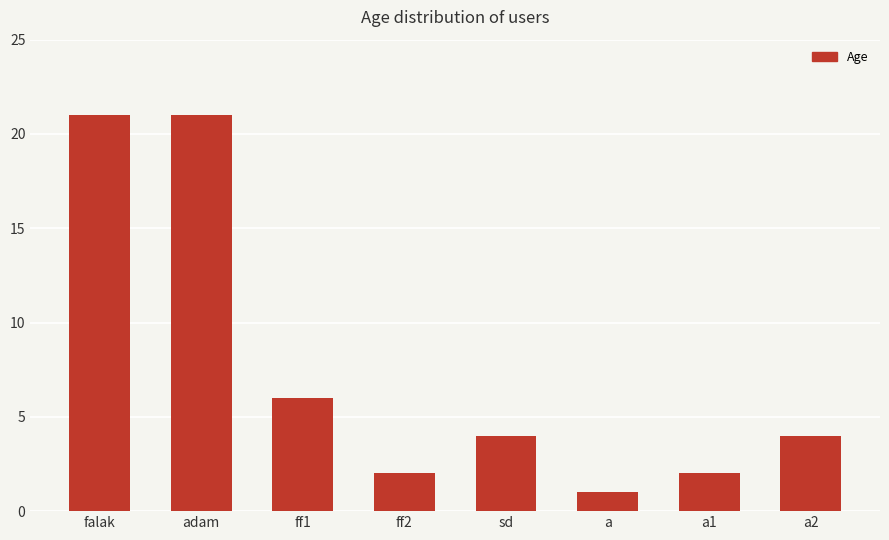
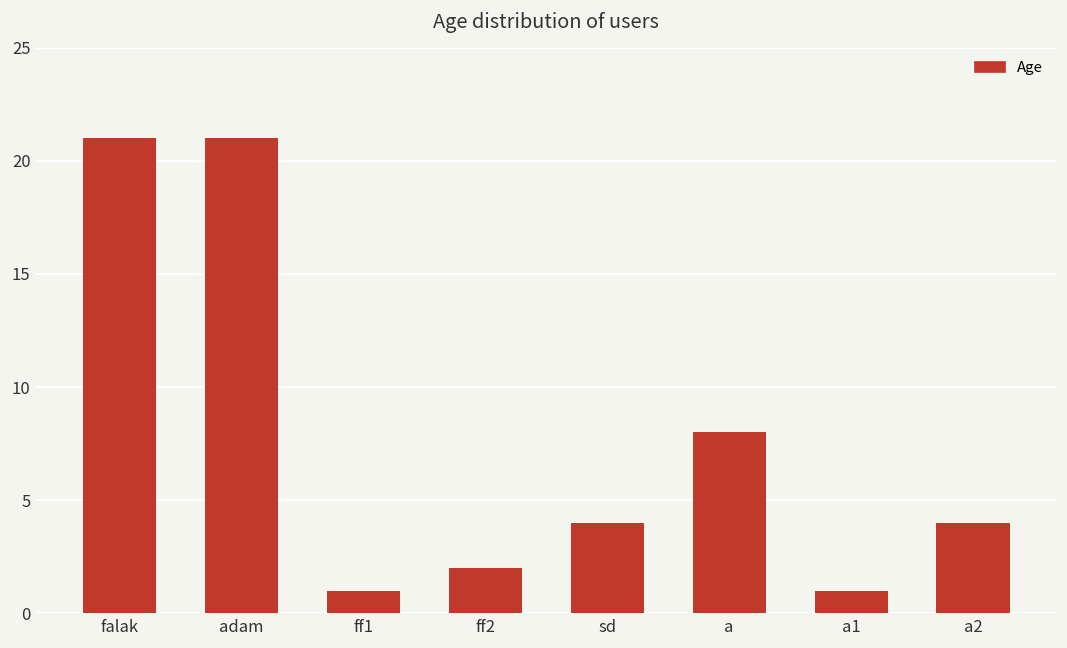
  {
    "falak": 21,
    "adam": 21,
-   "ff1": 6,
+   "ff1": 1,
    "ff2": 2,
    "sd": 4,
-   "a": 1,
-   "a1": 2,
+   "a": 8,
+   "a1": 1,
    "a2": 4
  }
